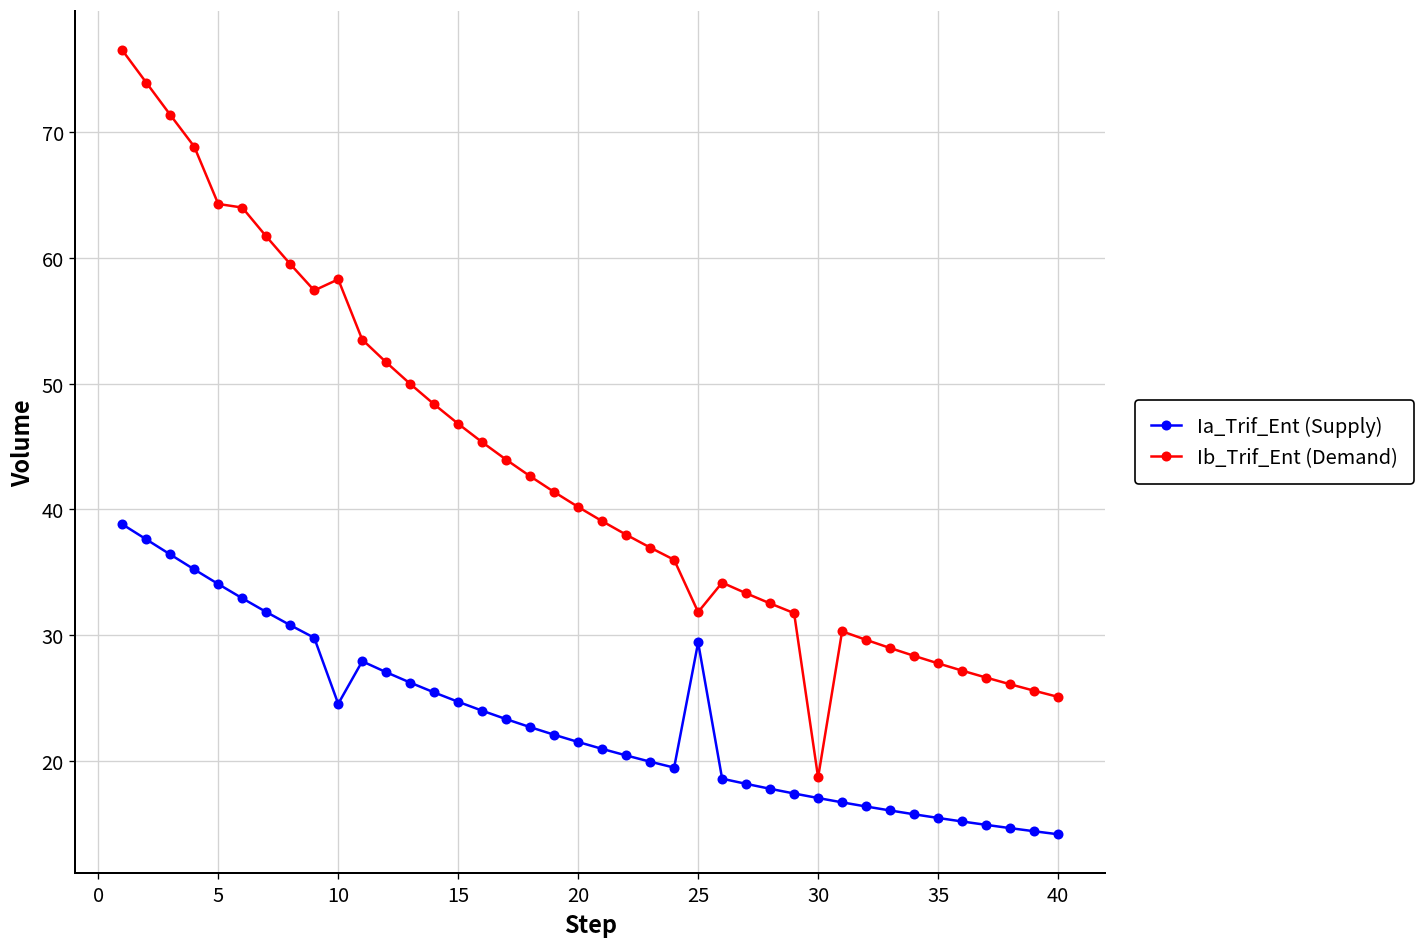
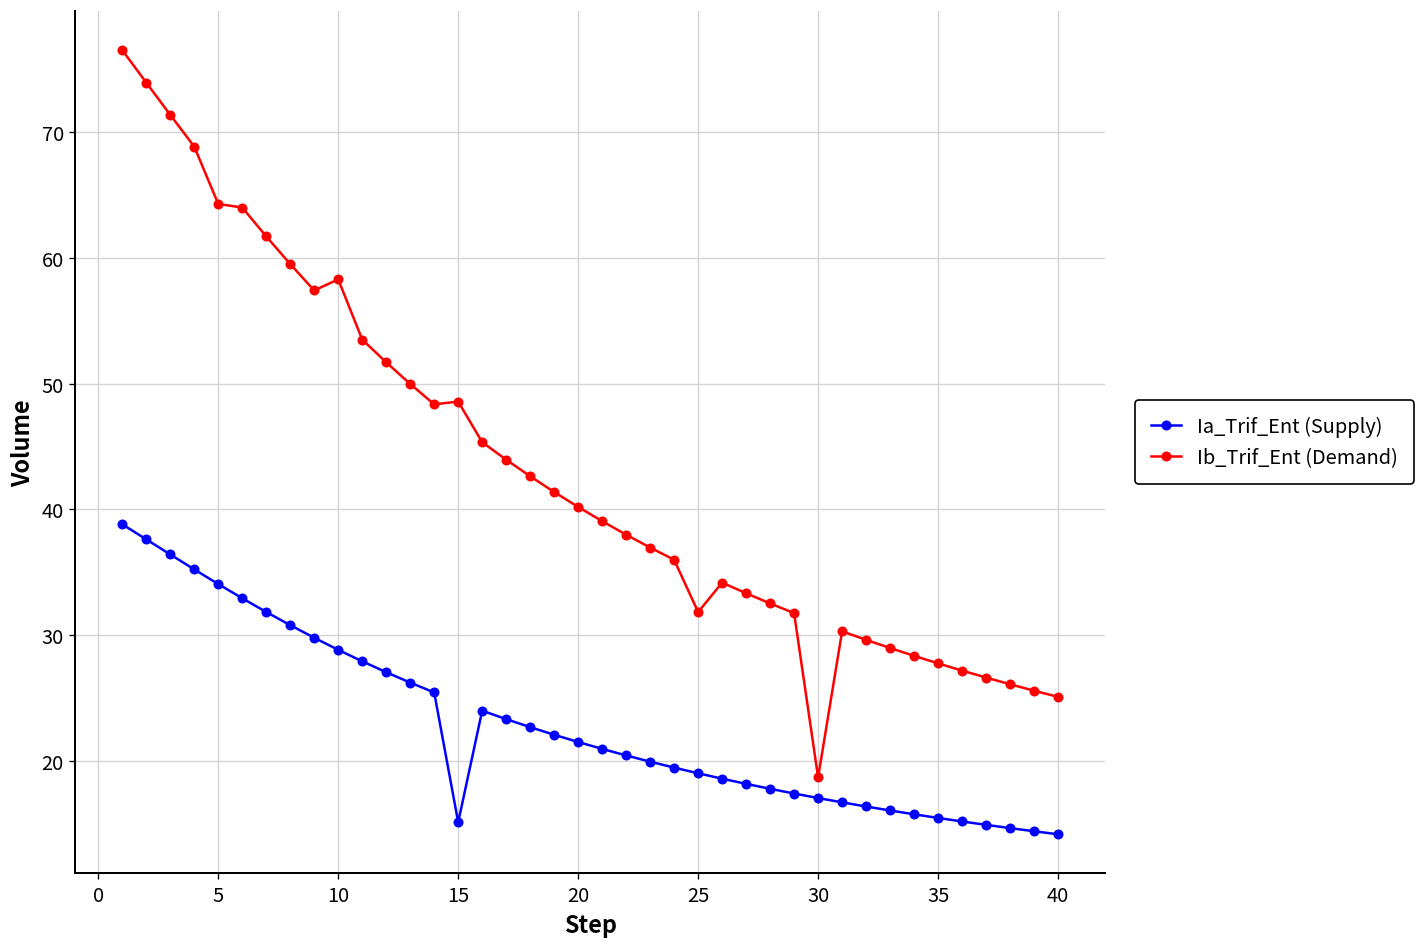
  {
    "Ia_Trif_Ent (Supply)": {
      "5": 34.1,
-     "10": 24.5,
-     "15": 24.7,
+     "10": 28.8,
+     "15": 15.1,
      "20": 21.5,
-     "25": 29.4,
+     "25": 19.0,
      "30": 17.1,
      "35": 15.5,
      "40": 14.2
    },
    "Ib_Trif_Ent (Demand)": {
      "5": 64.3,
      "10": 58.3,
-     "15": 46.8,
+     "15": 48.6,
      "20": 40.2,
      "25": 31.8,
      "30": 18.7,
      "35": 27.8,
      "40": 25.1
    }
  }
